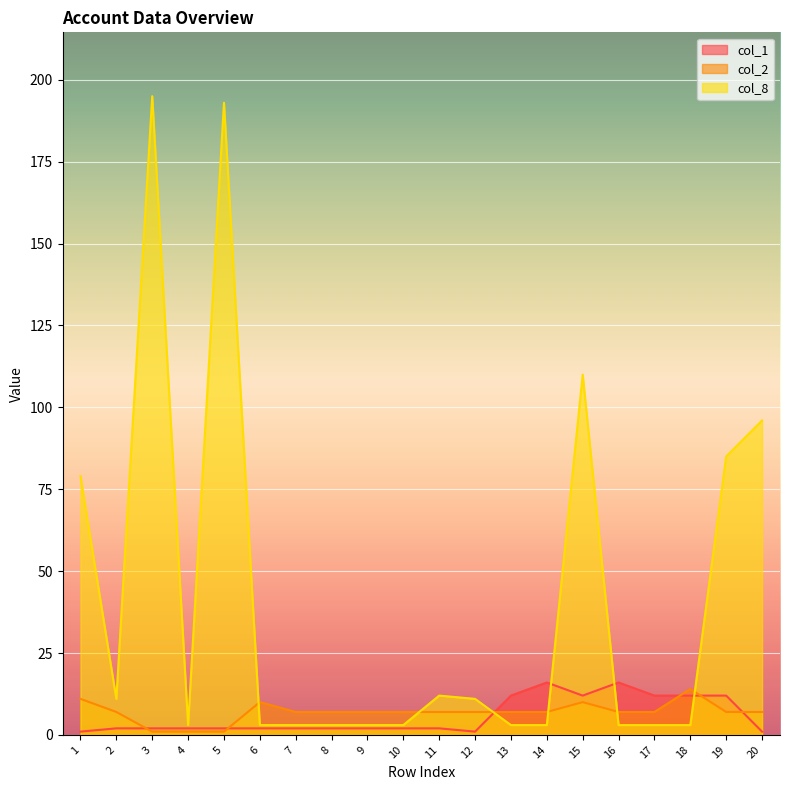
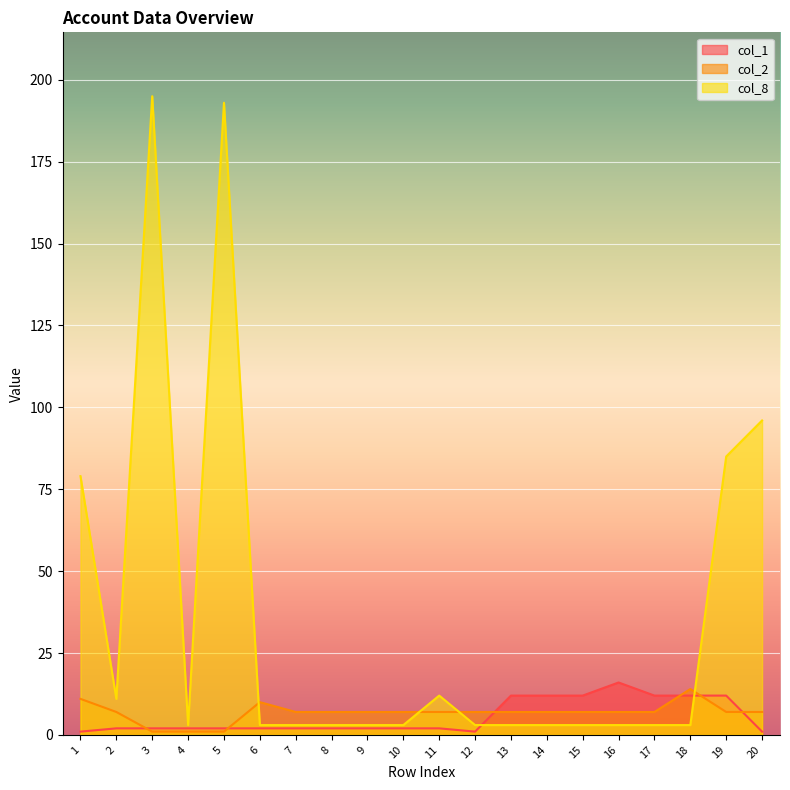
  {
    "col_1": {
      "1": 1,
      "2": 2,
      "3": 2,
      "4": 2,
      "5": 2,
      "6": 2,
      "7": 2,
      "8": 2,
      "9": 2,
      "10": 2,
      "11": 2,
      "12": 1,
      "13": 12,
-     "14": 16,
+     "14": 12,
      "15": 12,
      "16": 16,
      "17": 12,
      "18": 12,
      "19": 12,
      "20": 1
    },
    "col_2": {
      "1": 11,
      "2": 7,
      "3": 1,
      "4": 1,
      "5": 1,
      "6": 10,
      "7": 7,
      "8": 7,
      "9": 7,
      "10": 7,
      "11": 7,
      "12": 7,
      "13": 7,
      "14": 7,
-     "15": 10,
+     "15": 7,
      "16": 7,
      "17": 7,
      "18": 14,
      "19": 7,
      "20": 7
    },
    "col_8": {
      "1": 79,
      "2": 11,
      "3": 195,
      "4": 3,
      "5": 193,
      "6": 3,
      "7": 3,
      "8": 3,
      "9": 3,
      "10": 3,
      "11": 12,
-     "12": 11,
+     "12": 3,
      "13": 3,
      "14": 3,
-     "15": 110,
+     "15": 3,
      "16": 3,
      "17": 3,
      "18": 3,
      "19": 85,
      "20": 96
    }
  }
